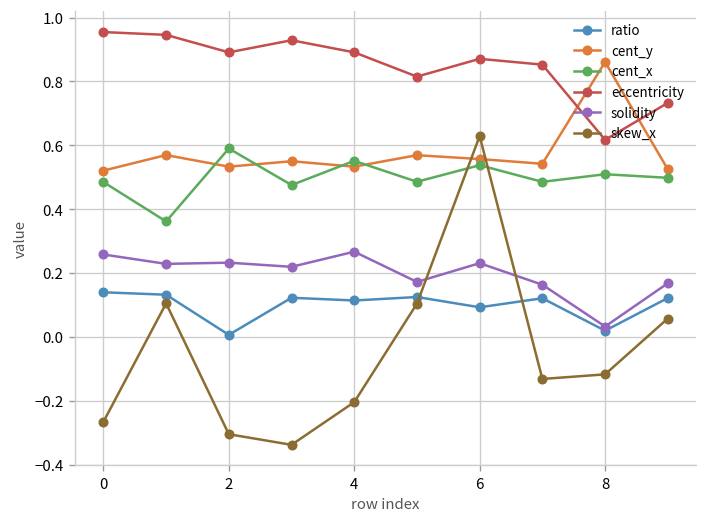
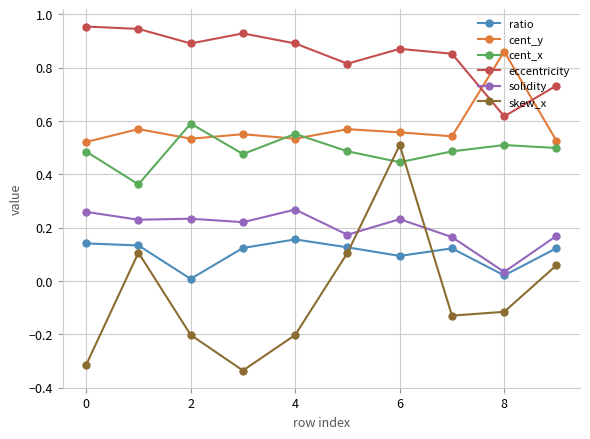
  {
    "ratio": {
      "0": 0.14,
      "2": 0.01,
-     "4": 0.12,
+     "4": 0.16,
      "6": 0.09,
      "8": 0.02
    },
    "cent_x": {
      "0": 0.49,
      "2": 0.59,
      "4": 0.55,
-     "6": 0.54,
+     "6": 0.45,
      "8": 0.51
    },
    "solidity": {
      "0": 0.26,
      "2": 0.23,
      "4": 0.27,
      "6": 0.23,
      "8": 0.03
    },
    "skew_x": {
-     "0": -0.26,
-     "2": -0.30,
+     "0": -0.31,
+     "2": -0.20,
      "4": -0.20,
-     "6": 0.63,
+     "6": 0.51,
      "8": -0.12
    }
  }
